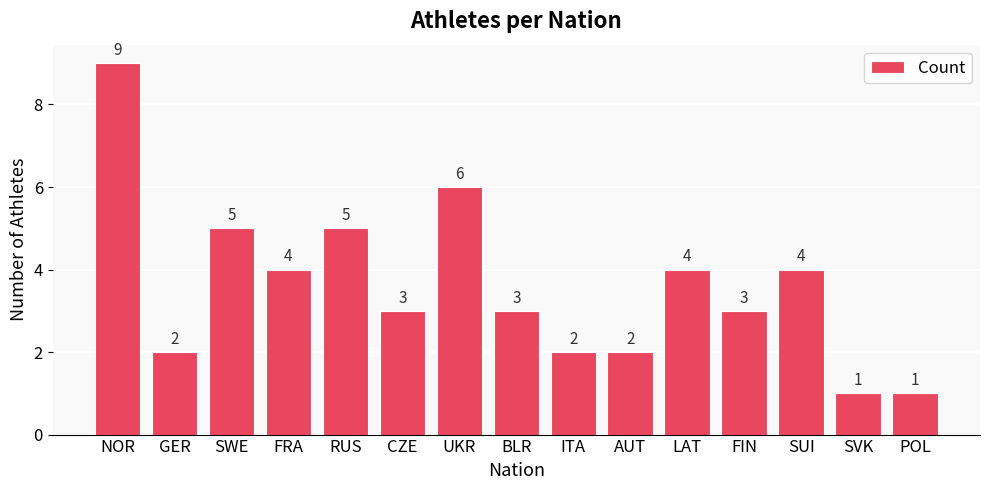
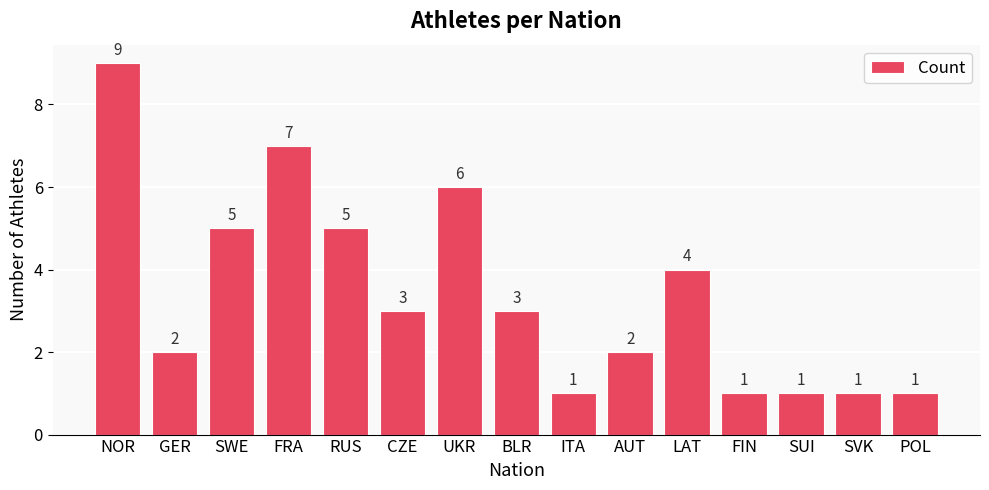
  {
    "NOR": 9,
    "GER": 2,
    "SWE": 5,
-   "FRA": 4,
+   "FRA": 7,
    "RUS": 5,
    "CZE": 3,
    "UKR": 6,
    "BLR": 3,
-   "ITA": 2,
+   "ITA": 1,
    "AUT": 2,
    "LAT": 4,
-   "FIN": 3,
-   "SUI": 4,
+   "FIN": 1,
+   "SUI": 1,
    "SVK": 1,
    "POL": 1
  }
